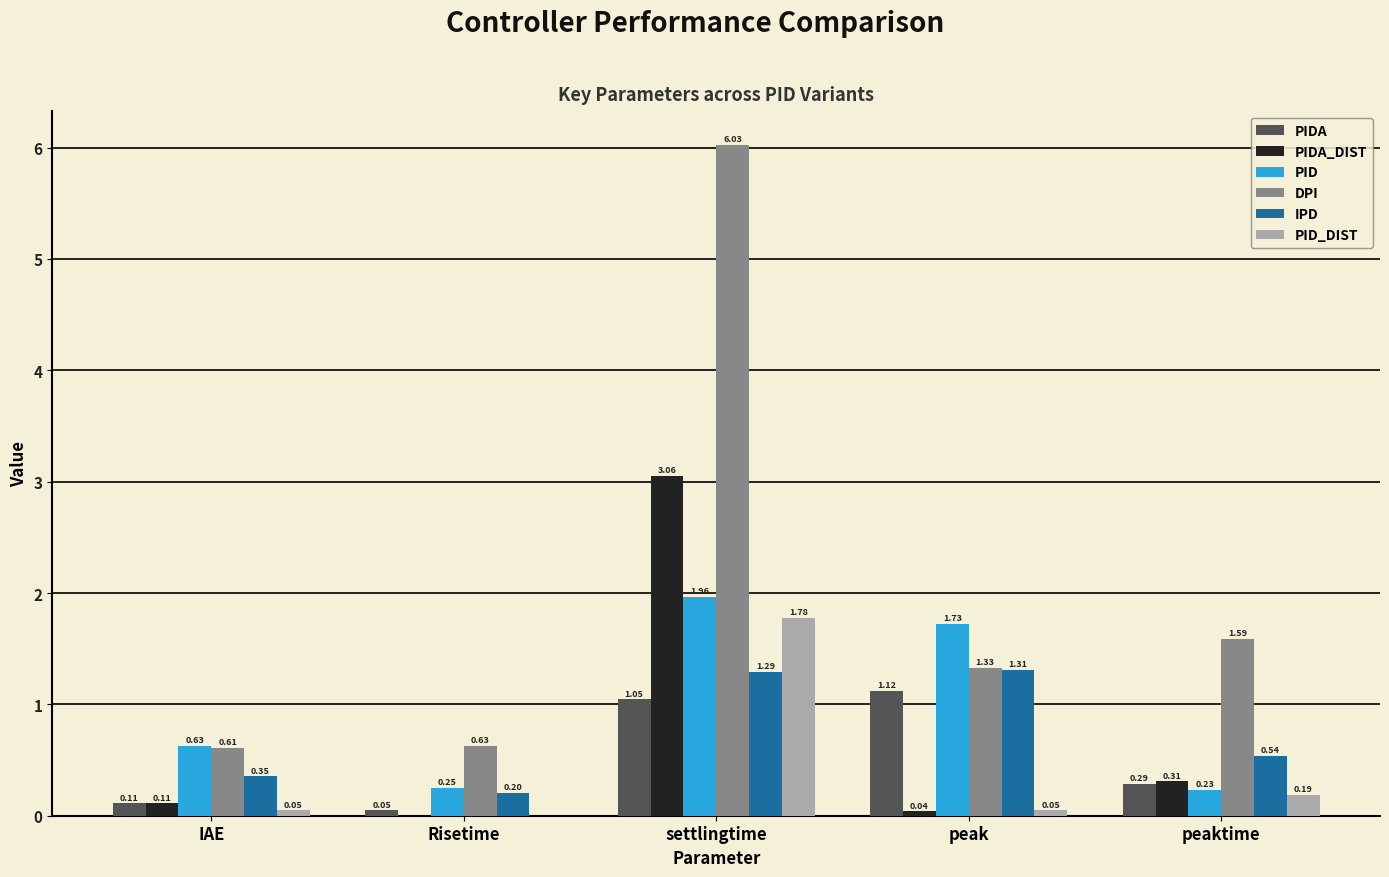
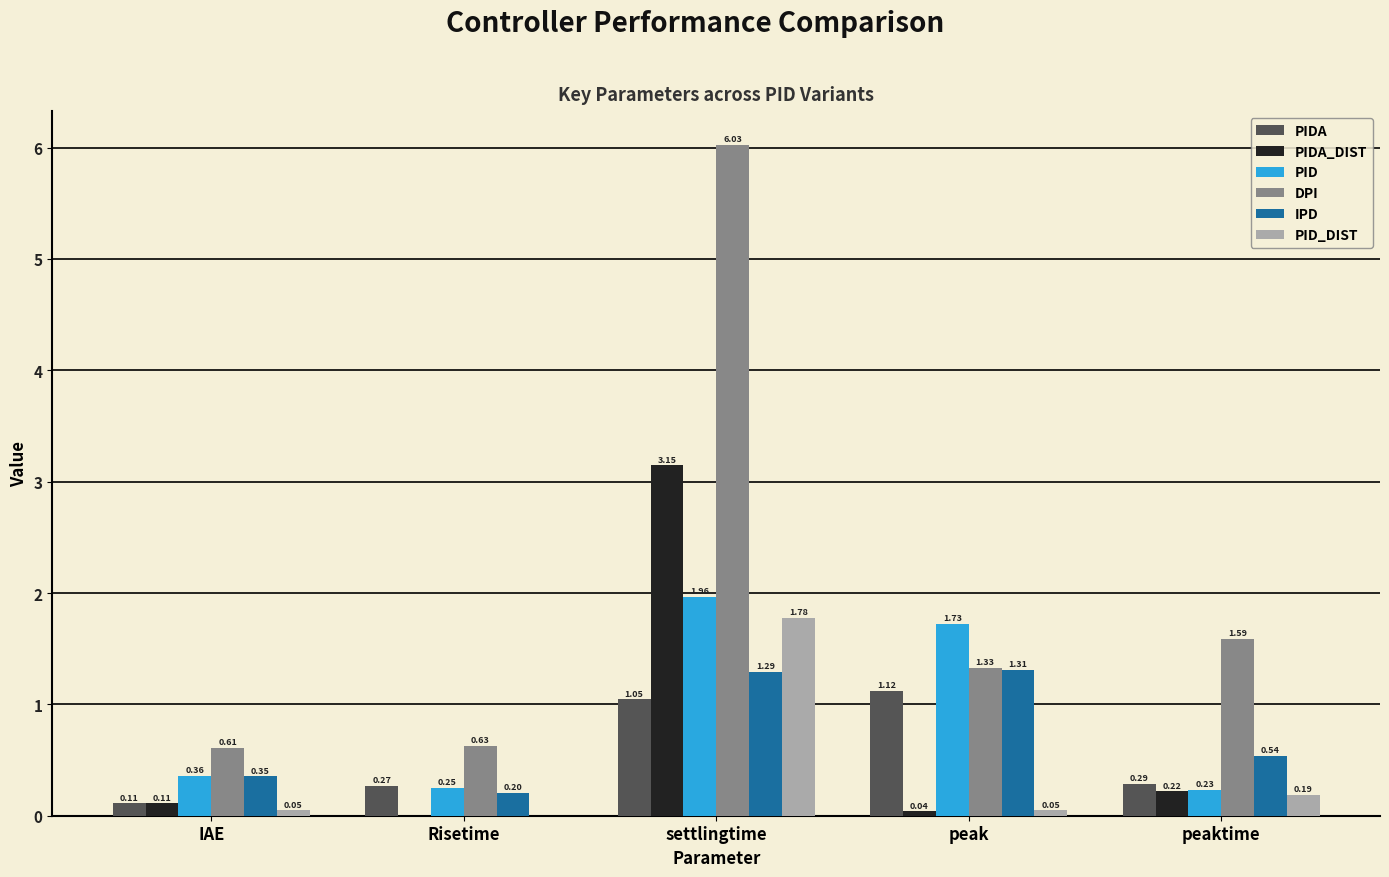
  {
    "PIDA": {
      "IAE": 0.11,
-     "Risetime": 0.05,
+     "Risetime": 0.27,
      "settlingtime": 1.05,
      "peak": 1.12,
      "peaktime": 0.29
    },
    "PIDA_DIST": {
      "IAE": 0.11,
-     "settlingtime": 3.06,
+     "settlingtime": 3.15,
      "peak": 0.04,
-     "peaktime": 0.31
+     "peaktime": 0.22
    },
    "PID": {
-     "IAE": 0.63,
+     "IAE": 0.36,
      "Risetime": 0.25,
      "settlingtime": 1.96,
      "peak": 1.73,
      "peaktime": 0.23
    },
    "IPD": {
      "IAE": 0.35,
      "Risetime": 0.20,
      "settlingtime": 1.29,
      "peak": 1.31,
      "peaktime": 0.54
    }
  }
